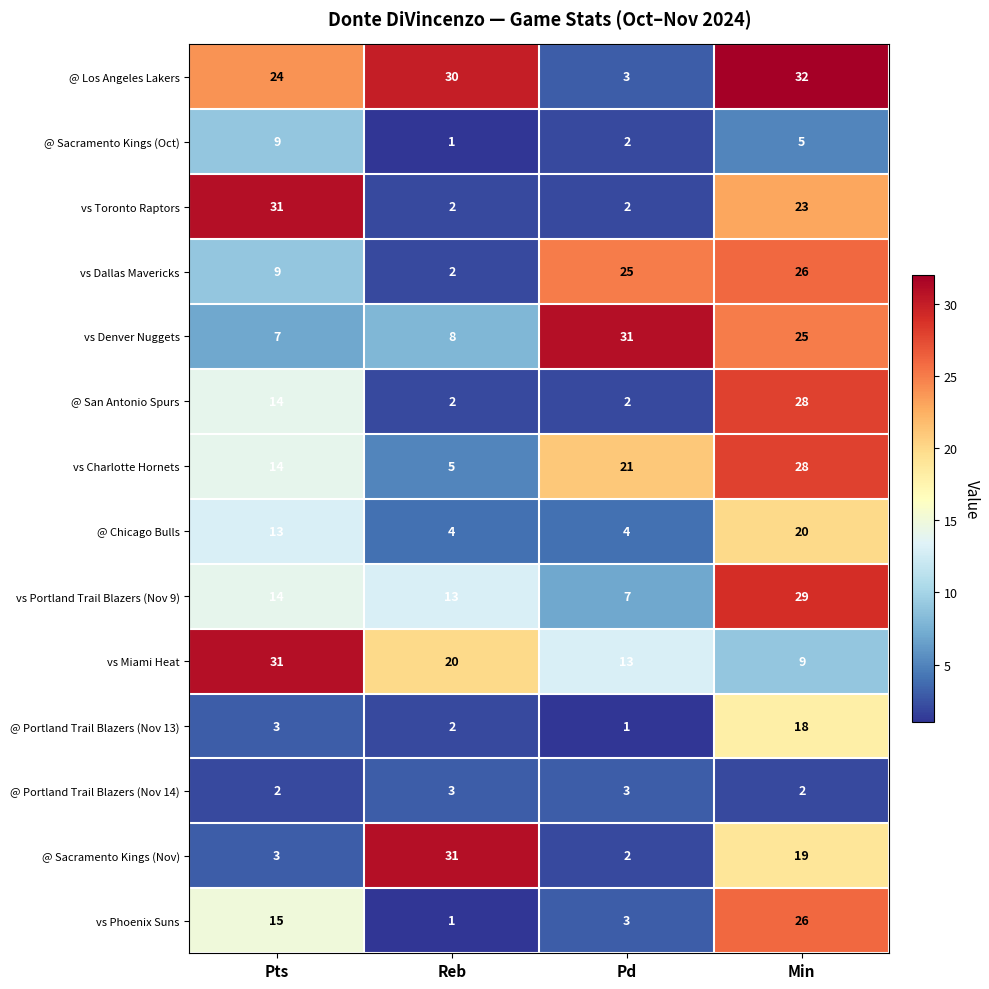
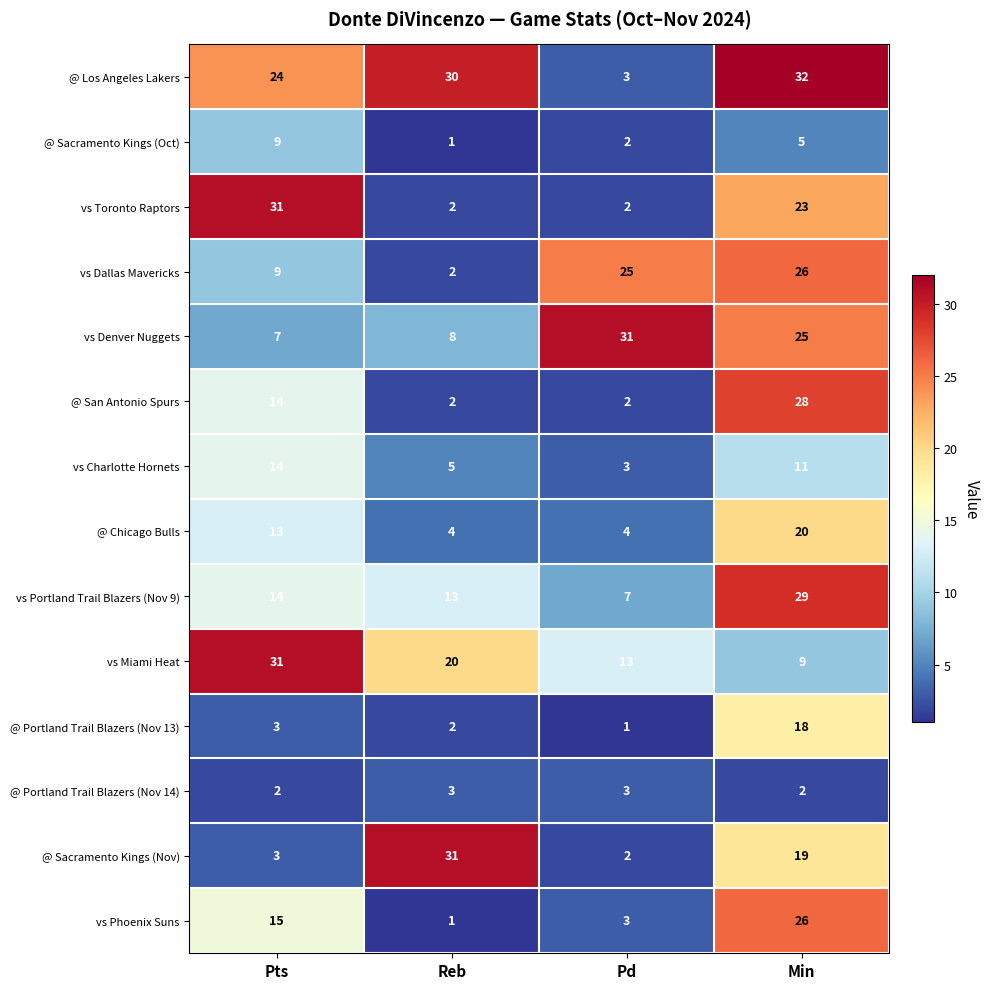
  {
    "@ Los Angeles Lakers": {
      "Pts": 24,
      "Reb": 30,
      "Pd": 3,
      "Min": 32
    },
    "@ Sacramento Kings (Oct)": {
      "Pts": 9,
      "Reb": 1,
      "Pd": 2,
      "Min": 5
    },
    "vs Toronto Raptors": {
      "Pts": 31,
      "Reb": 2,
      "Pd": 2,
      "Min": 23
    },
    "vs Dallas Mavericks": {
      "Pts": 9,
      "Reb": 2,
      "Pd": 25,
      "Min": 26
    },
    "vs Denver Nuggets": {
      "Pts": 7,
      "Reb": 8,
      "Pd": 31,
      "Min": 25
    },
    "@ San Antonio Spurs": {
      "Reb": 2,
      "Pd": 2,
      "Min": 28
    },
    "vs Charlotte Hornets": {
      "Reb": 5,
-     "Pd": 21,
-     "Min": 28
+     "Pd": 3,
+     "Min": 11
    },
    "@ Chicago Bulls": {
      "Reb": 4,
      "Pd": 4,
      "Min": 20
    },
    "vs Portland Trail Blazers (Nov 9)": {
      "Pd": 7,
      "Min": 29
    },
    "vs Miami Heat": {
      "Pts": 31,
      "Reb": 20,
      "Min": 9
    },
    "@ Portland Trail Blazers (Nov 13)": {
      "Pts": 3,
      "Reb": 2,
      "Pd": 1,
      "Min": 18
    },
    "@ Portland Trail Blazers (Nov 14)": {
      "Pts": 2,
      "Reb": 3,
      "Pd": 3,
      "Min": 2
    },
    "@ Sacramento Kings (Nov)": {
      "Pts": 3,
      "Reb": 31,
      "Pd": 2,
      "Min": 19
    },
    "vs Phoenix Suns": {
      "Pts": 15,
      "Reb": 1,
      "Pd": 3,
      "Min": 26
    }
  }
